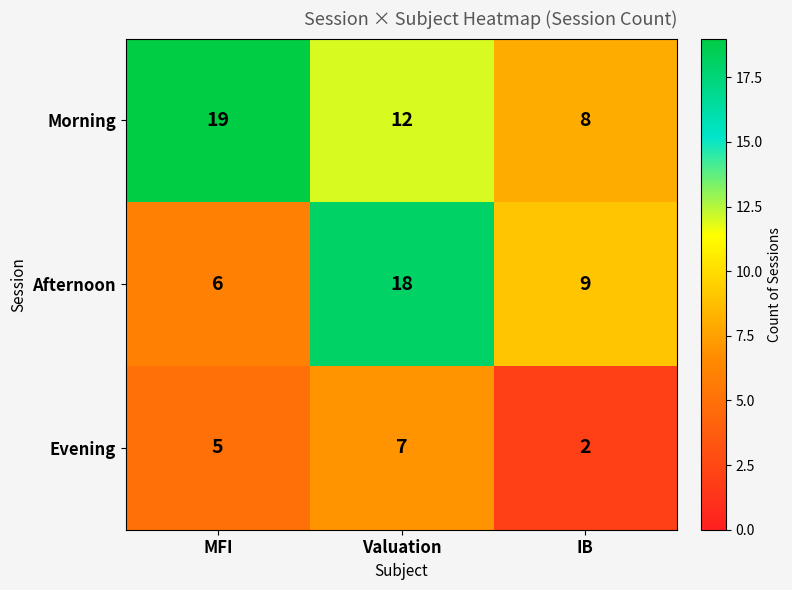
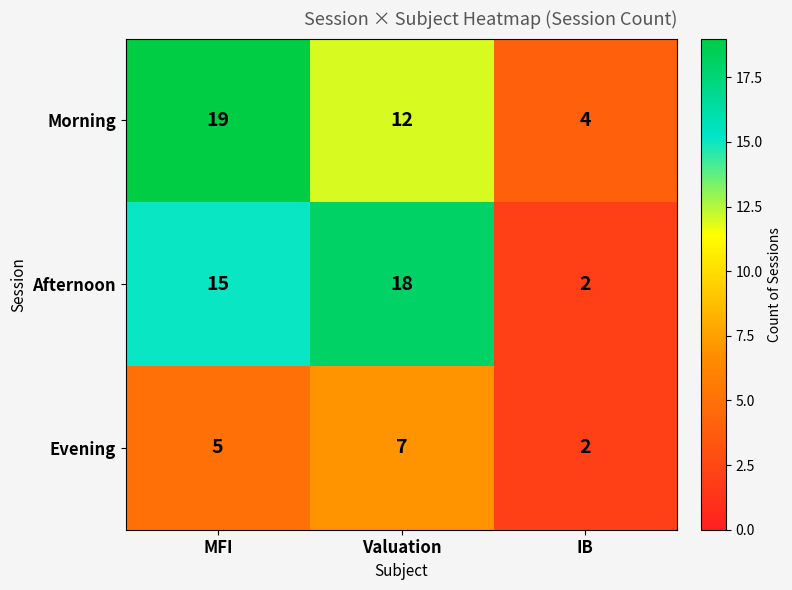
  {
    "Morning": {
      "MFI": 19,
      "Valuation": 12,
-     "IB": 8
+     "IB": 4
    },
    "Afternoon": {
-     "MFI": 6,
+     "MFI": 15,
      "Valuation": 18,
-     "IB": 9
+     "IB": 2
    },
    "Evening": {
      "MFI": 5,
      "Valuation": 7,
      "IB": 2
    }
  }
